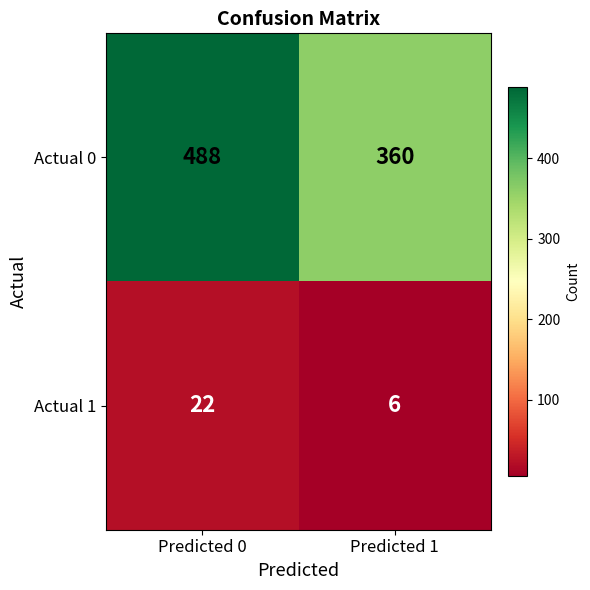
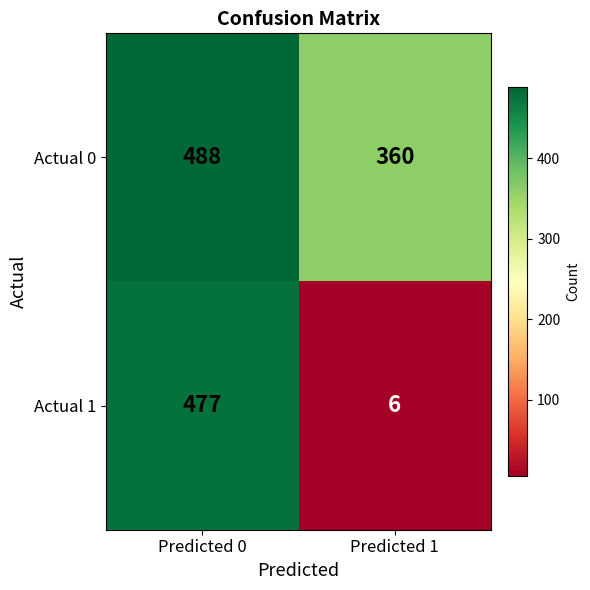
  {
    "Actual 0": {
      "Predicted 0": 488,
      "Predicted 1": 360
    },
    "Actual 1": {
-     "Predicted 0": 22,
+     "Predicted 0": 477,
      "Predicted 1": 6
    }
  }
